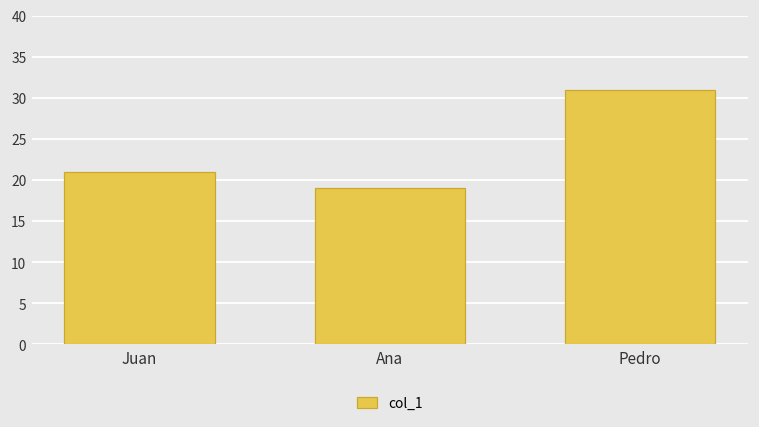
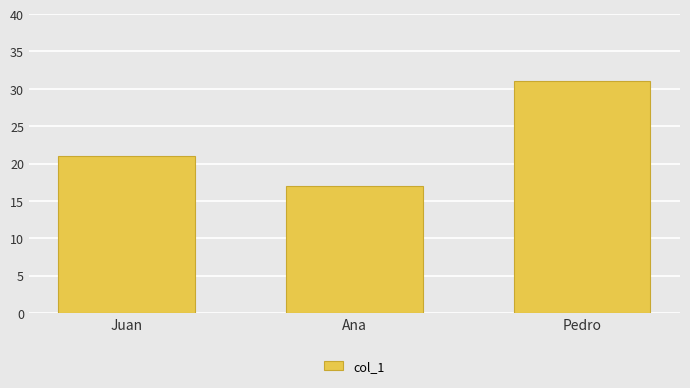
  {
    "Juan": 21,
-   "Ana": 19,
+   "Ana": 17,
    "Pedro": 31
  }
